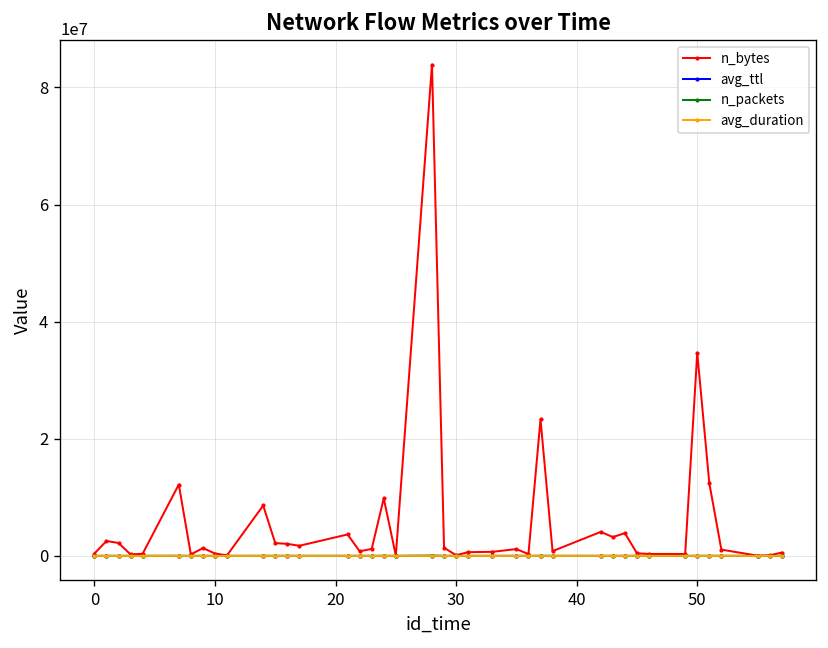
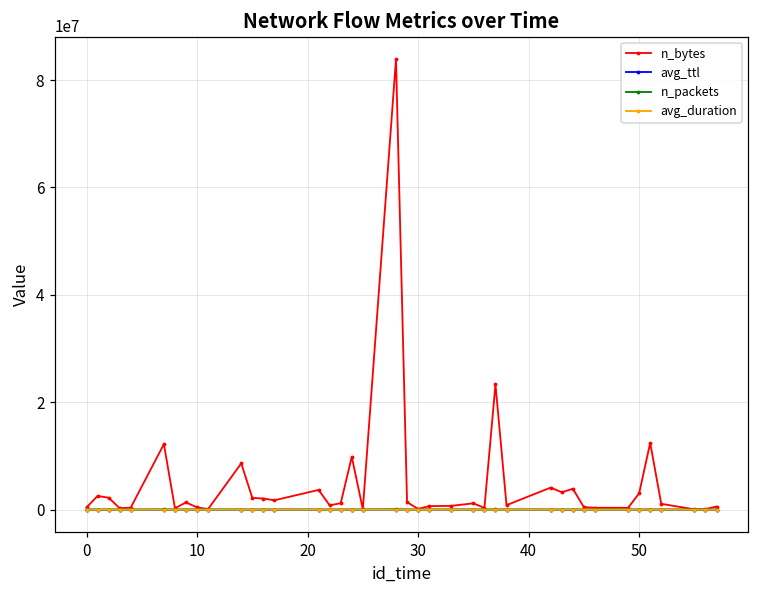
  {
    "n_bytes": {
-     "50": 35000000
+     "50": 3000000
    },
    "avg_duration": {
      "50": 0
    }
  }
